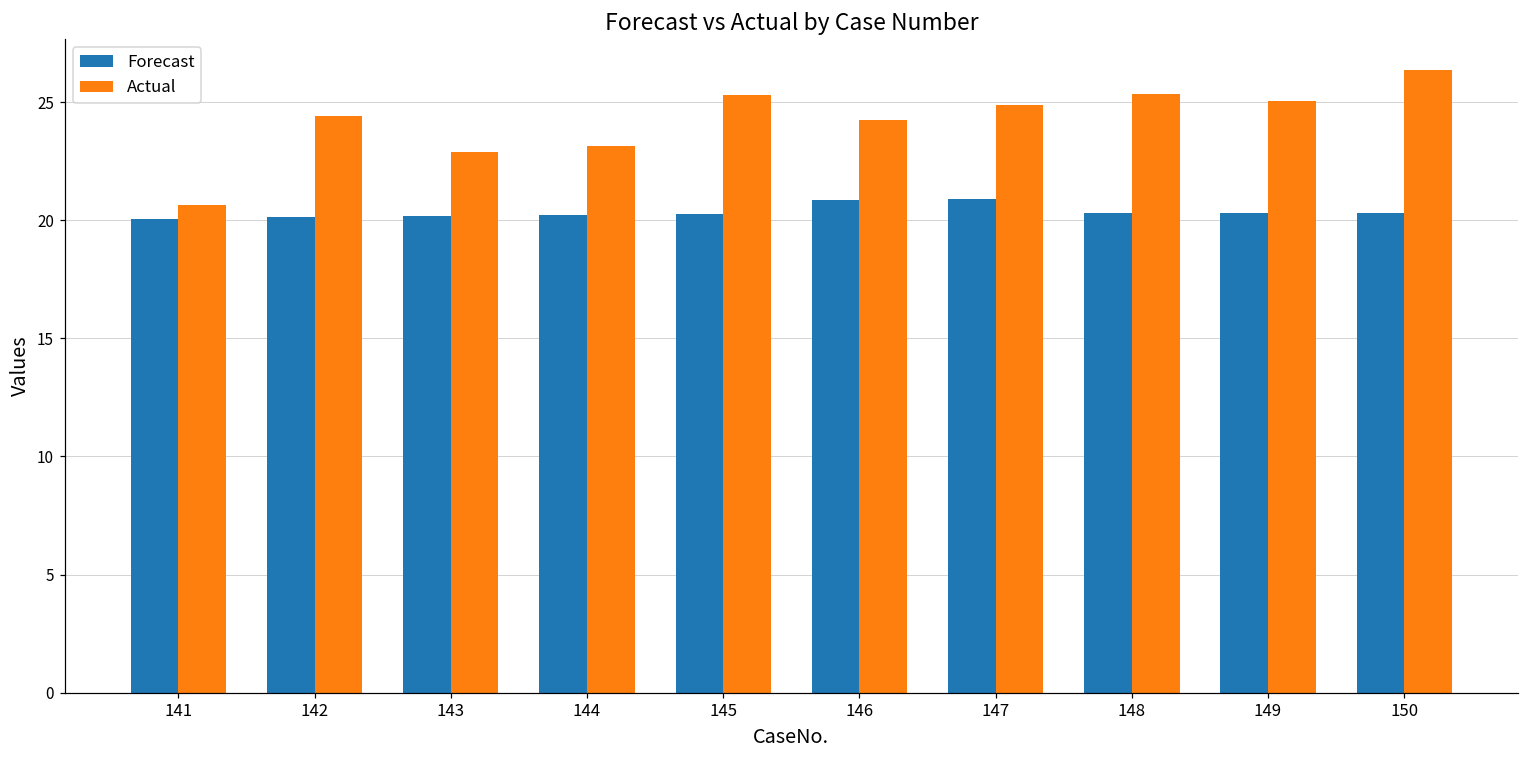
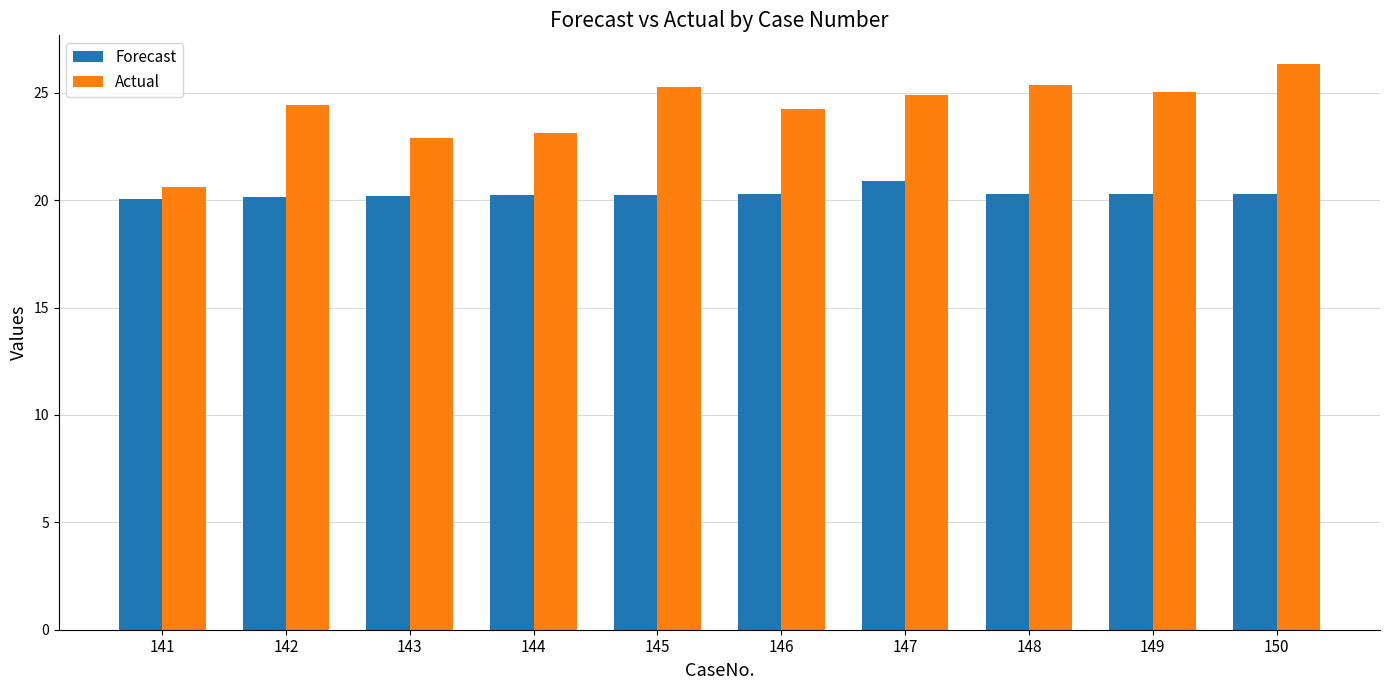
  {
    "Forecast": {
      "141": 20.1,
      "142": 20.1,
      "143": 20.2,
      "144": 20.2,
      "145": 20.3,
-     "146": 20.8,
+     "146": 20.3,
      "147": 20.9,
      "148": 20.3,
      "149": 20.3,
      "150": 20.3
    },
    "Actual": {
      "141": 20.6,
      "142": 24.4,
      "143": 22.9,
      "144": 23.1,
      "145": 25.3,
      "146": 24.3,
      "147": 24.9,
      "148": 25.4,
      "149": 25.1,
      "150": 26.4
    }
  }
